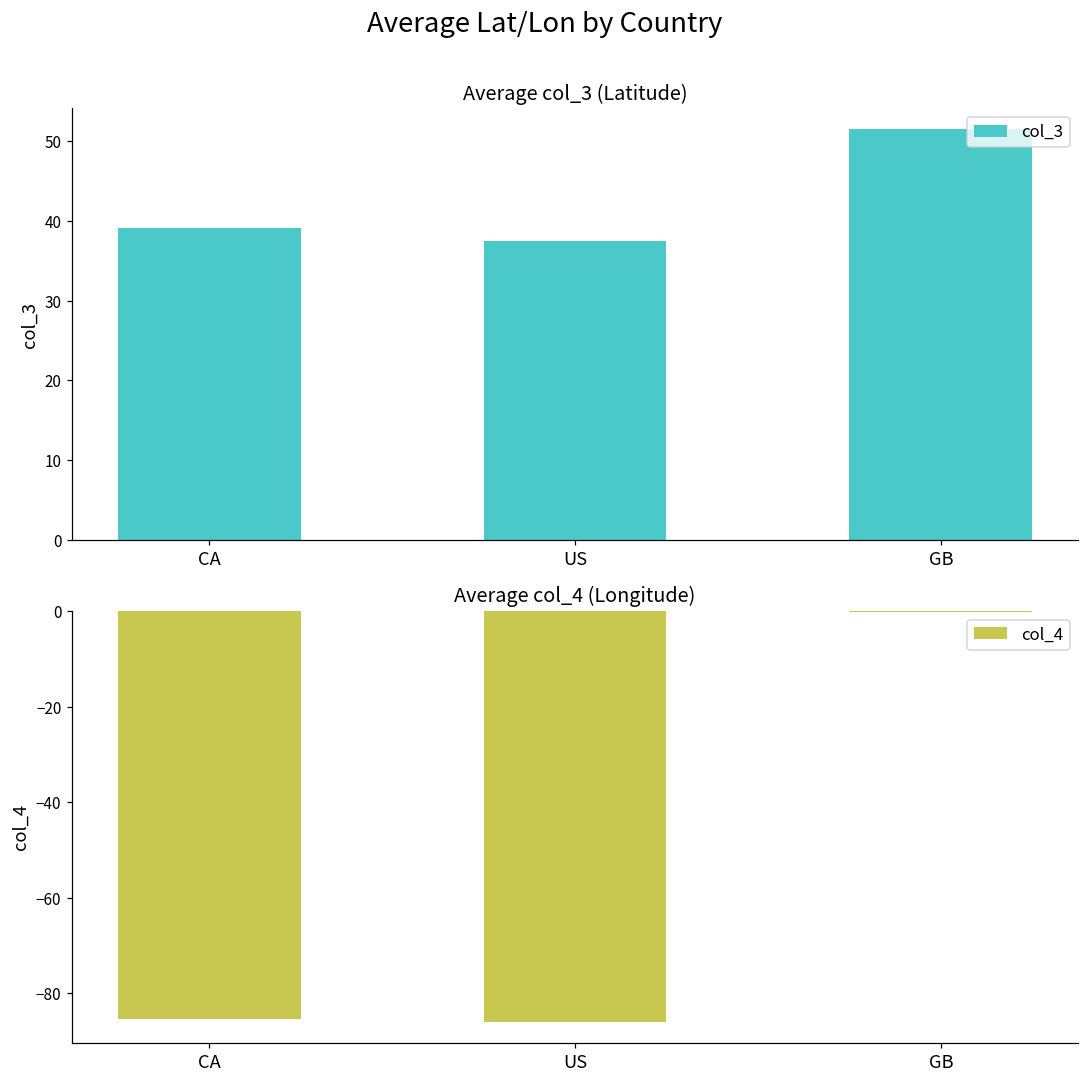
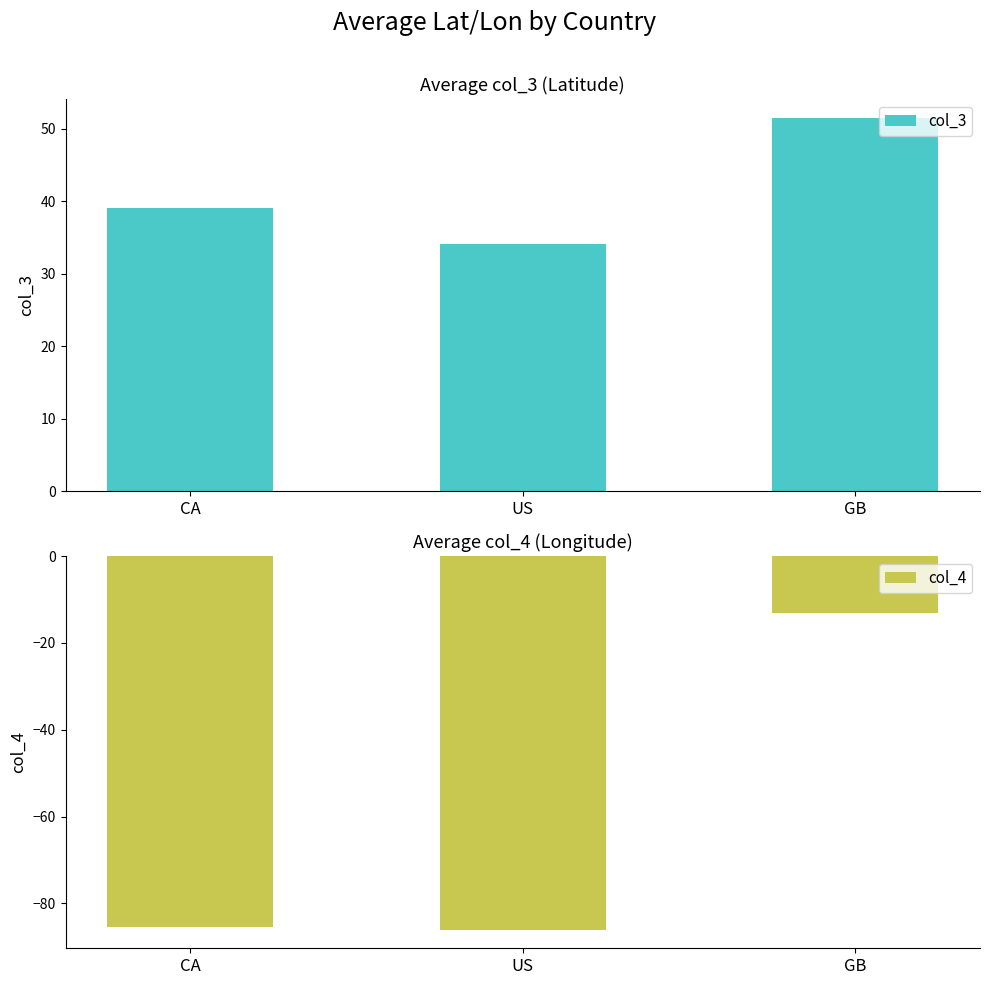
  {
    "Average col_3 (Latitude)": {
      "CA": 39,
-     "US": 37,
+     "US": 34,
      "GB": 52
    },
    "Average col_4 (Longitude)": {
      "CA": -85,
      "US": -86,
-     "GB": 0
+     "GB": -13
    }
  }
